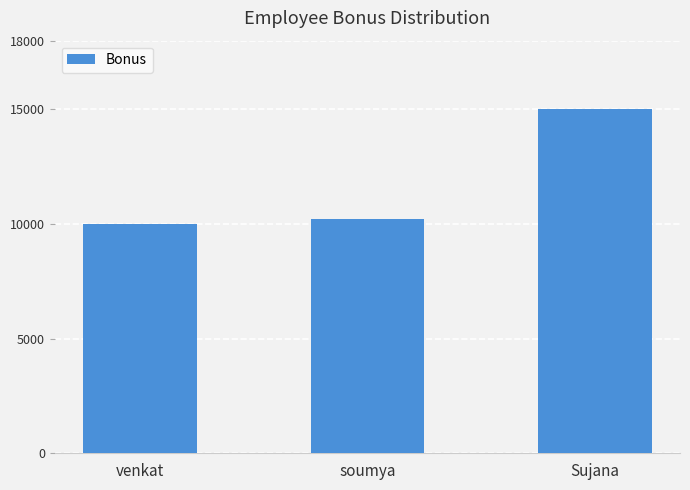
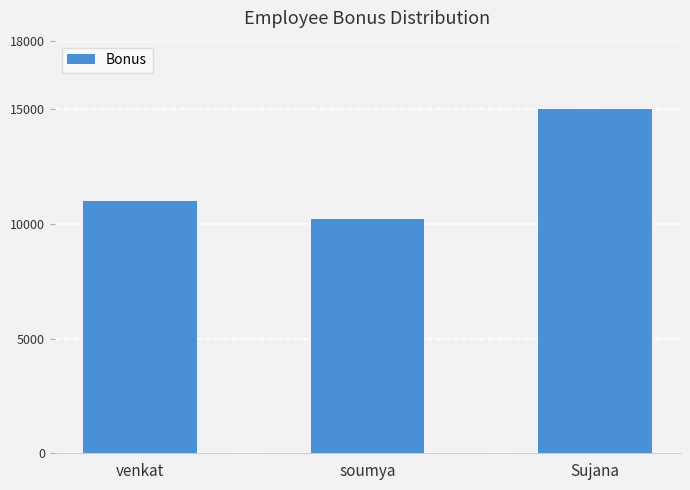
  {
-   "venkat": 10000,
+   "venkat": 11000,
    "soumya": 10200,
    "Sujana": 15000
  }
